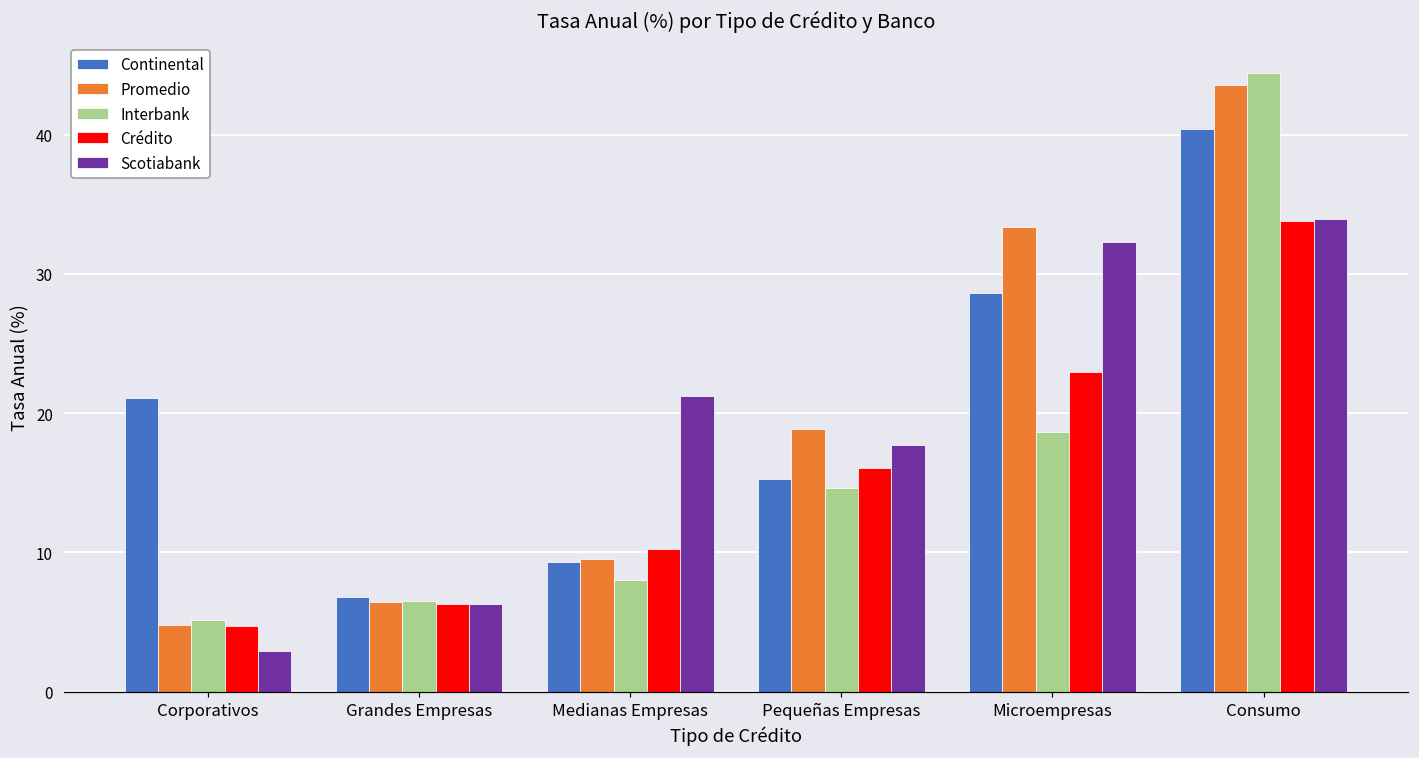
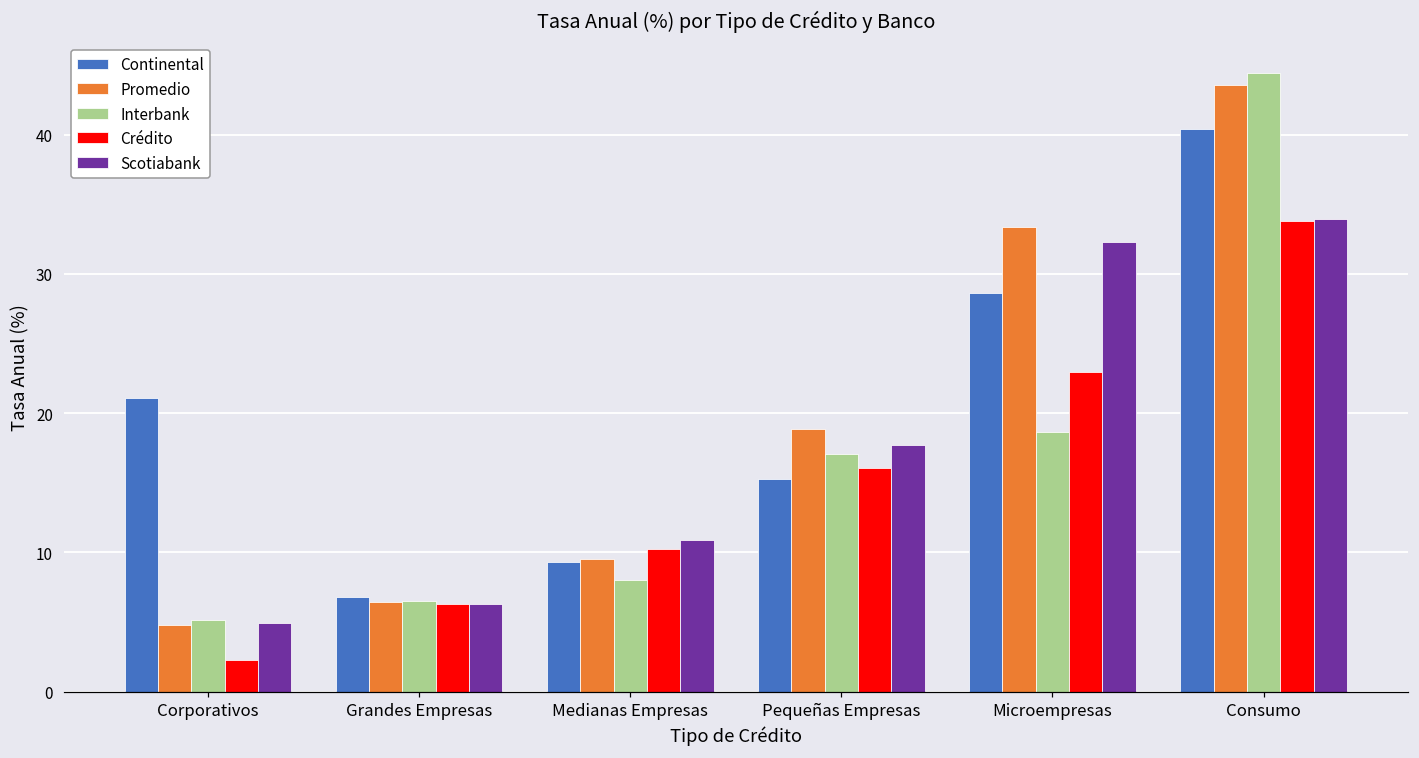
  {
    "Continental": {
      "Corporativos": 21.1,
      "Grandes Empresas": 6.8,
      "Medianas Empresas": 9.3,
      "Pequeñas Empresas": 15.3,
      "Microempresas": 28.6,
      "Consumo": 40.5
    },
    "Promedio": {
      "Corporativos": 4.8,
      "Grandes Empresas": 6.5,
      "Medianas Empresas": 9.6,
      "Pequeñas Empresas": 18.9,
      "Microempresas": 33.4,
      "Consumo": 43.6
    },
    "Interbank": {
      "Corporativos": 5.2,
      "Grandes Empresas": 6.5,
      "Medianas Empresas": 8.0,
-     "Pequeñas Empresas": 14.6,
+     "Pequeñas Empresas": 17.1,
      "Microempresas": 18.6,
      "Consumo": 44.4
    },
    "Crédito": {
-     "Corporativos": 4.7,
+     "Corporativos": 2.2,
      "Grandes Empresas": 6.3,
      "Medianas Empresas": 10.3,
      "Pequeñas Empresas": 16.1,
      "Microempresas": 23.0,
      "Consumo": 33.8
    },
    "Scotiabank": {
-     "Corporativos": 2.9,
+     "Corporativos": 4.9,
      "Grandes Empresas": 6.3,
-     "Medianas Empresas": 21.2,
+     "Medianas Empresas": 10.9,
      "Pequeñas Empresas": 17.8,
      "Microempresas": 32.3,
      "Consumo": 33.9
    }
  }
